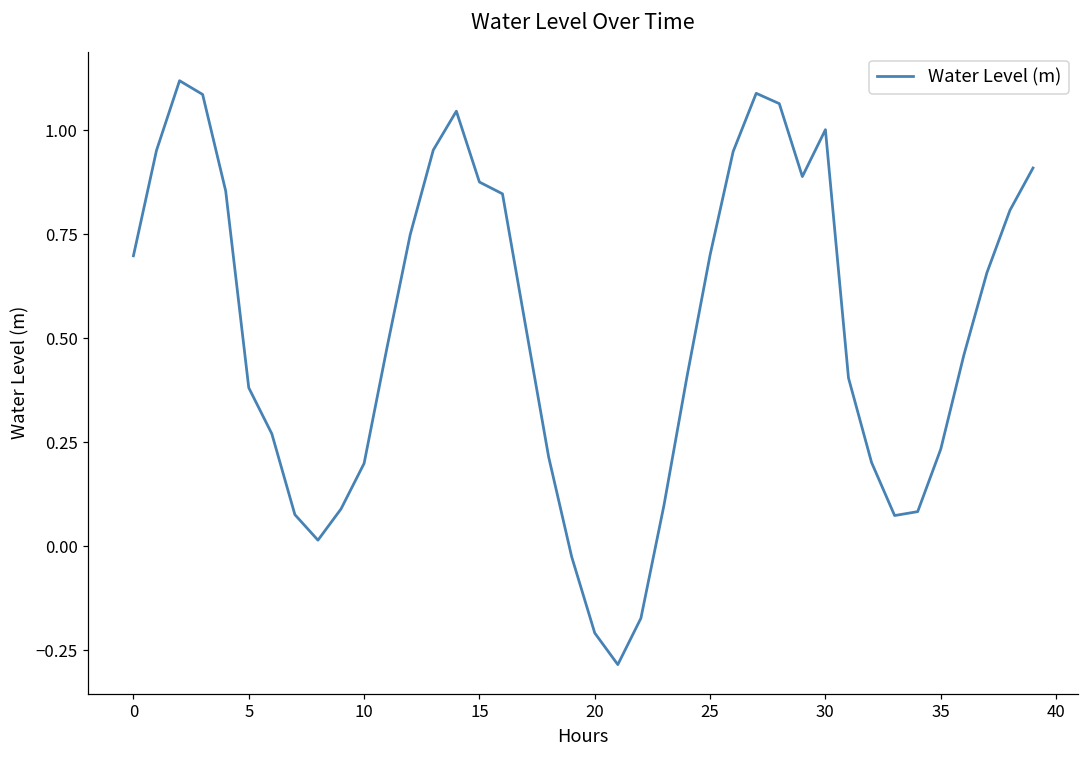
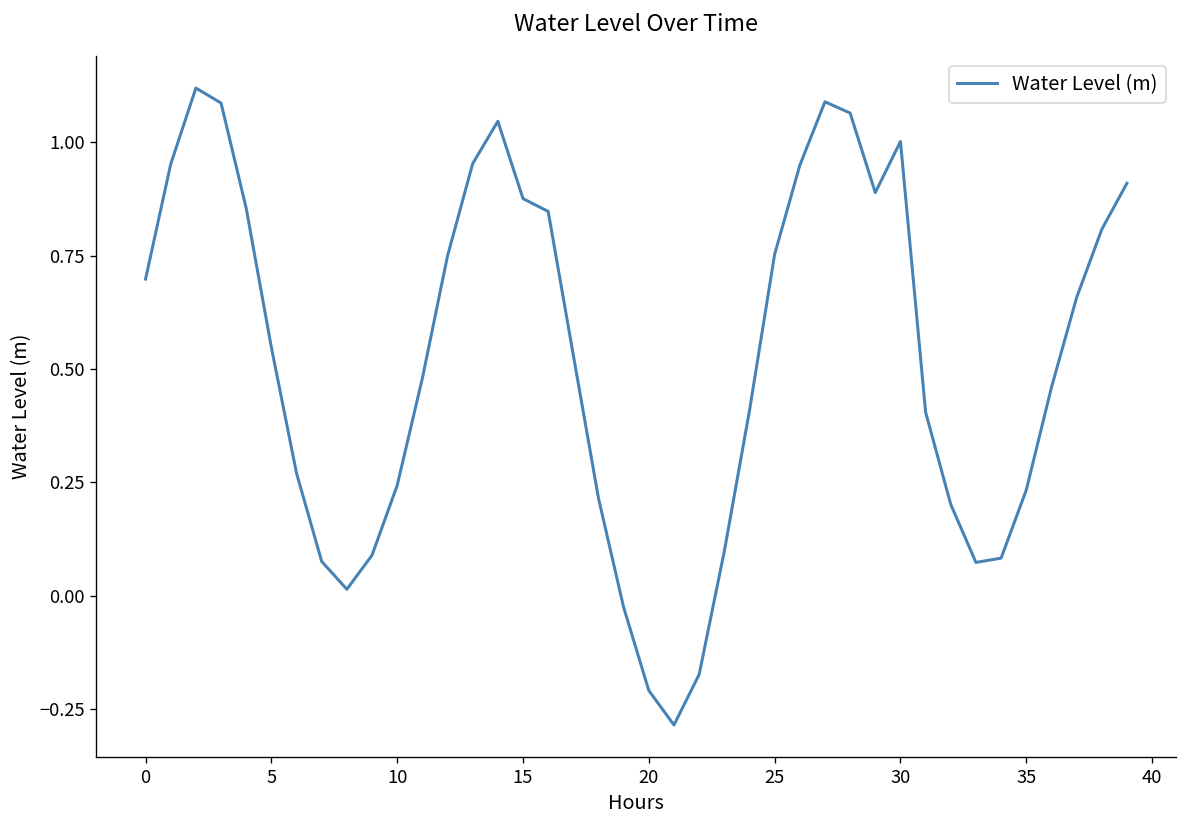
  {
    "0": 0.70,
-   "5": 0.38,
-   "10": 0.20,
+   "5": 0.55,
+   "10": 0.24,
    "15": 0.88,
    "20": -0.21,
-   "25": 0.70,
+   "25": 0.75,
    "30": 1.00,
    "35": 0.23
  }
